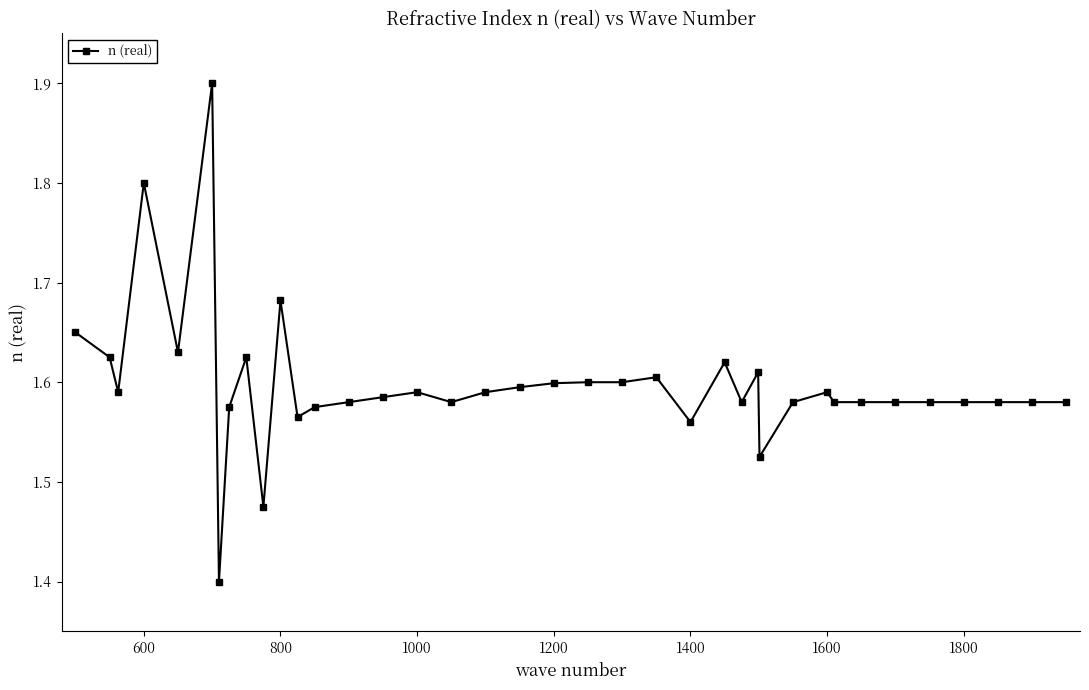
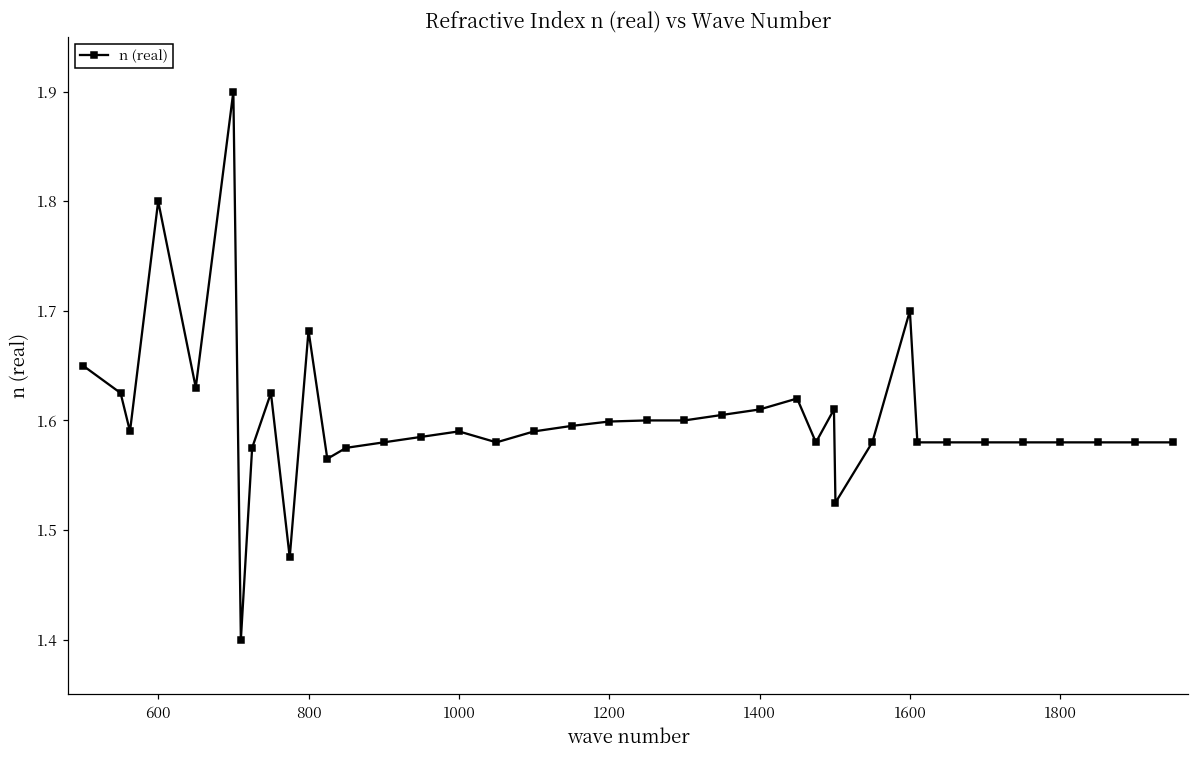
  {
    "600": 1.80,
    "800": 1.68,
    "1000": 1.59,
    "1200": 1.60,
-   "1400": 1.56,
-   "1600": 1.59,
+   "1400": 1.61,
+   "1600": 1.70,
    "1800": 1.58
  }
